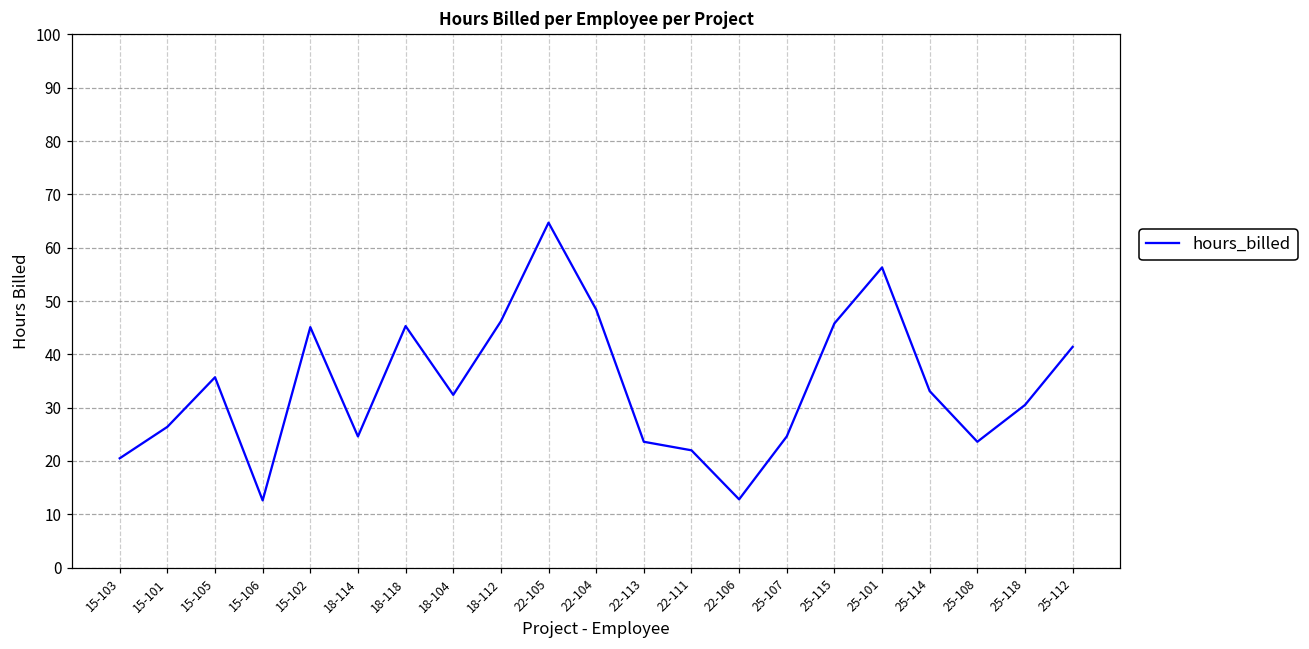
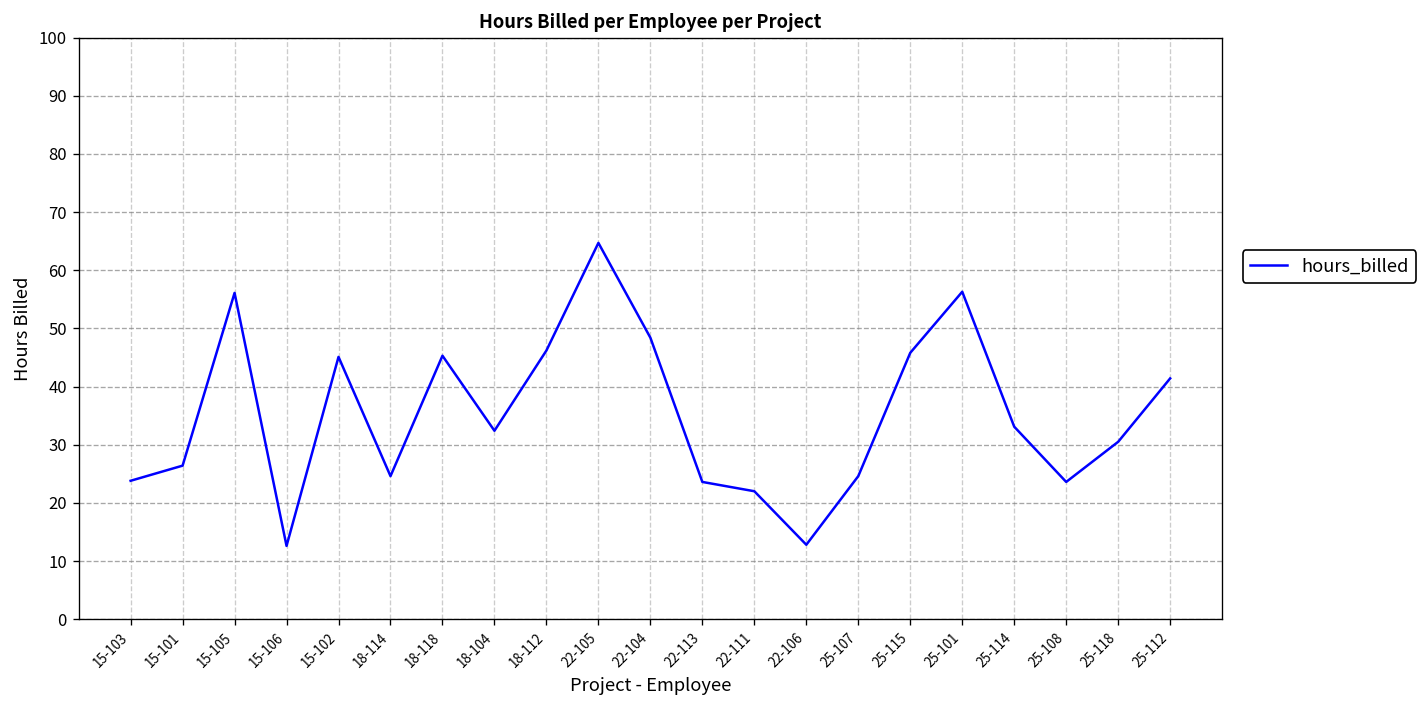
  {
-   "15-103": 21,
+   "15-103": 24,
    "15-101": 26,
-   "15-105": 36,
+   "15-105": 56,
    "15-106": 13,
    "15-102": 45,
    "18-114": 25,
    "18-118": 45,
    "18-104": 32,
    "18-112": 46,
    "22-105": 65,
    "22-104": 48,
    "22-113": 24,
    "22-111": 22,
    "22-106": 13,
    "25-107": 25,
    "25-115": 46,
    "25-101": 56,
    "25-114": 33,
    "25-108": 24,
    "25-118": 31,
    "25-112": 41
  }
